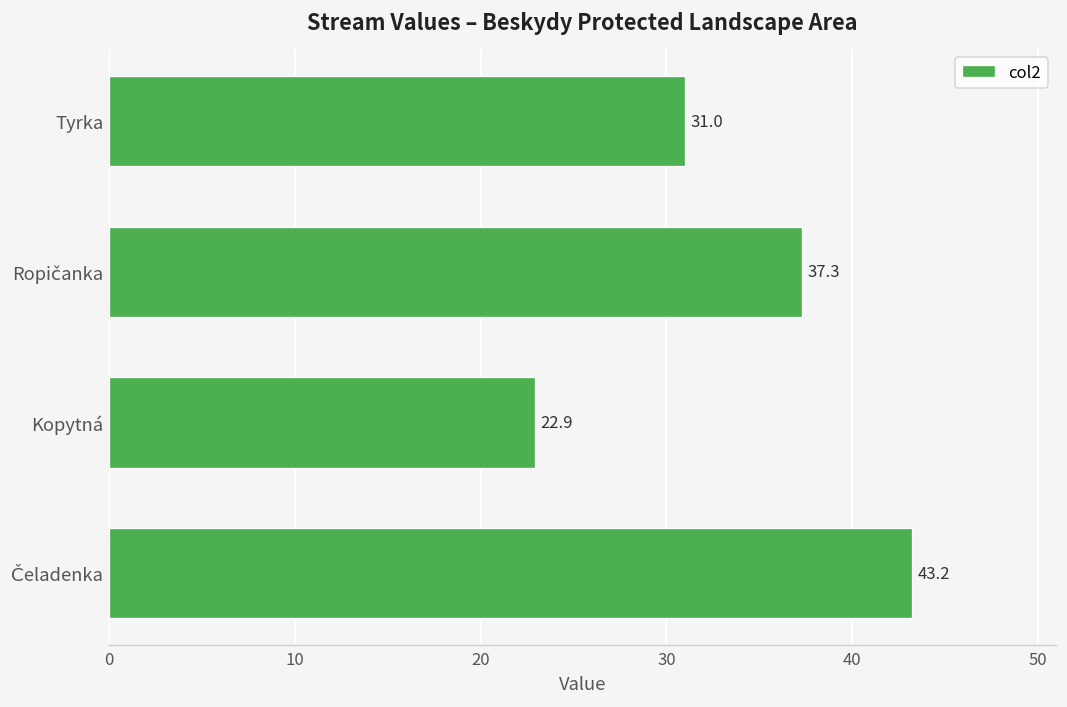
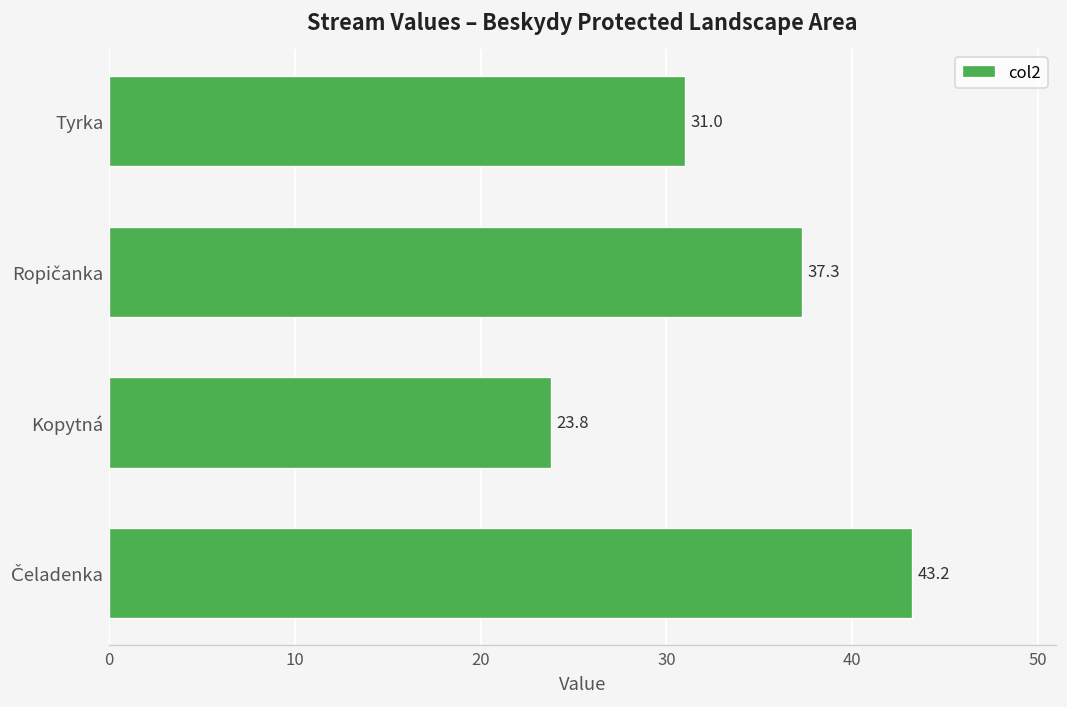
  {
    "Tyrka": 31.0,
    "Ropičanka": 37.3,
-   "Kopytná": 22.9,
+   "Kopytná": 23.8,
    "Čeladenka": 43.2
  }
